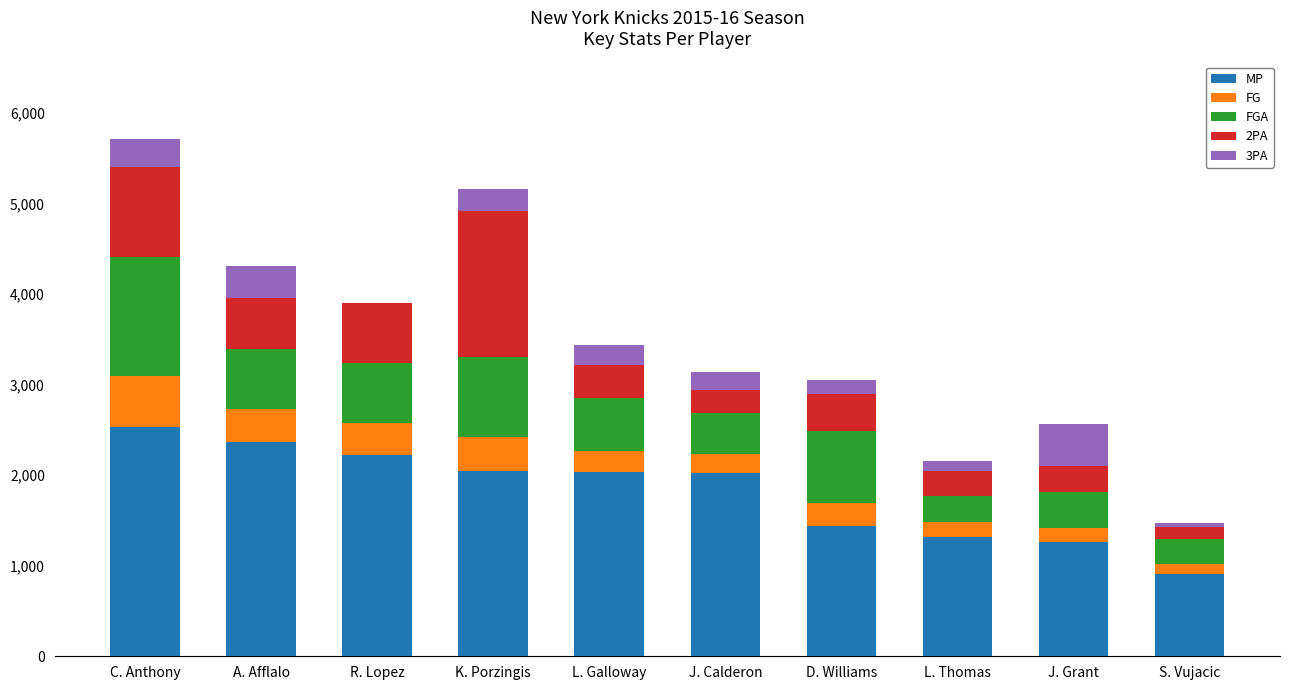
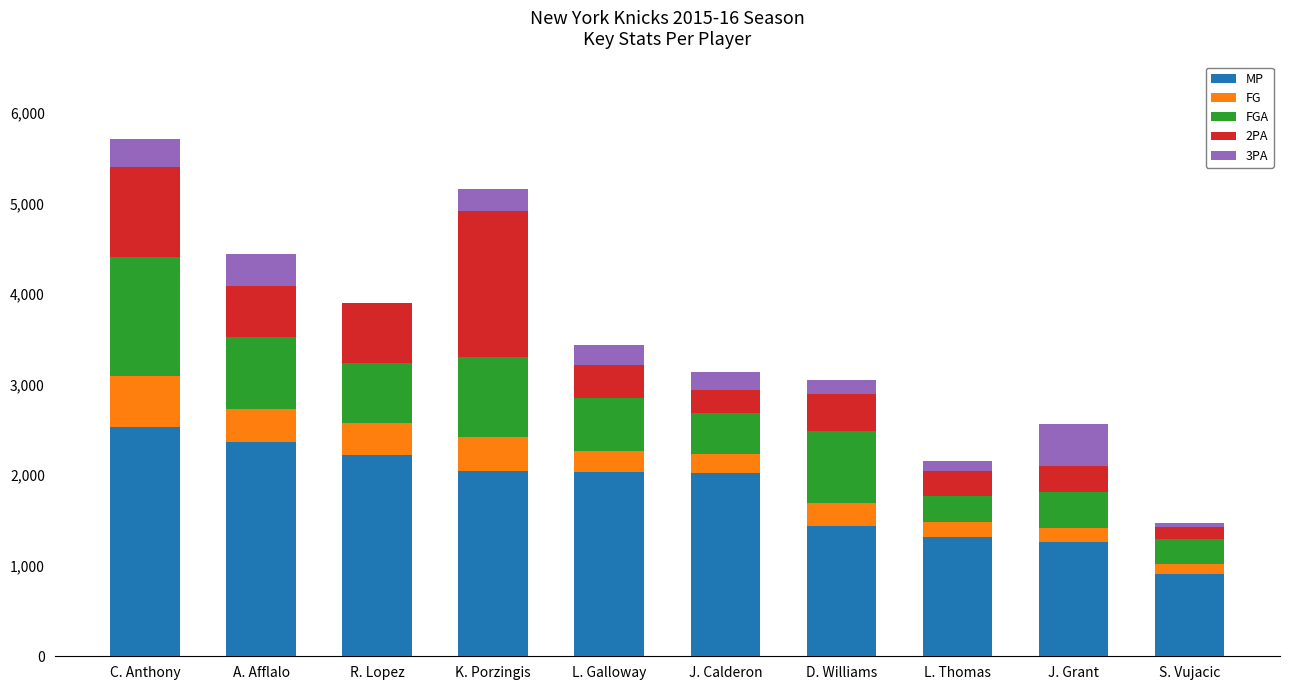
  {
    "MP": {
      "C. Anthony": "2,500",
      "A. Afflalo": "2,400",
      "R. Lopez": "2,200",
      "K. Porzingis": "2,000",
      "L. Galloway": "2,000",
      "J. Calderon": "2,000",
      "D. Williams": "1,400",
      "L. Thomas": "1,300",
      "J. Grant": "1,300",
      "S. Vujacic": "900"
    },
    "FG": {
      "C. Anthony": "600",
      "A. Afflalo": "400",
      "R. Lopez": "400",
      "K. Porzingis": "400",
      "L. Galloway": "200",
      "J. Calderon": "200",
      "D. Williams": "300",
      "L. Thomas": "200",
      "J. Grant": "200",
      "S. Vujacic": "100"
    },
    "FGA": {
      "C. Anthony": "1,300",
-     "A. Afflalo": "700",
+     "A. Afflalo": "800",
      "R. Lopez": "700",
      "K. Porzingis": "900",
      "L. Galloway": "600",
      "J. Calderon": "500",
      "D. Williams": "800",
      "L. Thomas": "300",
      "J. Grant": "400",
      "S. Vujacic": "300"
    },
    "2PA": {
      "C. Anthony": "1,000",
      "A. Afflalo": "600",
      "R. Lopez": "700",
      "K. Porzingis": "1,600",
      "L. Galloway": "400",
      "J. Calderon": "300",
      "D. Williams": "400",
      "L. Thomas": "300",
      "J. Grant": "300",
      "S. Vujacic": "100"
    },
    "3PA": {
      "C. Anthony": "300",
      "A. Afflalo": "400",
      "K. Porzingis": "200",
      "L. Galloway": "200",
      "J. Calderon": "200",
      "D. Williams": "200",
      "L. Thomas": "100",
      "J. Grant": "500",
      "S. Vujacic": "100"
    }
  }
